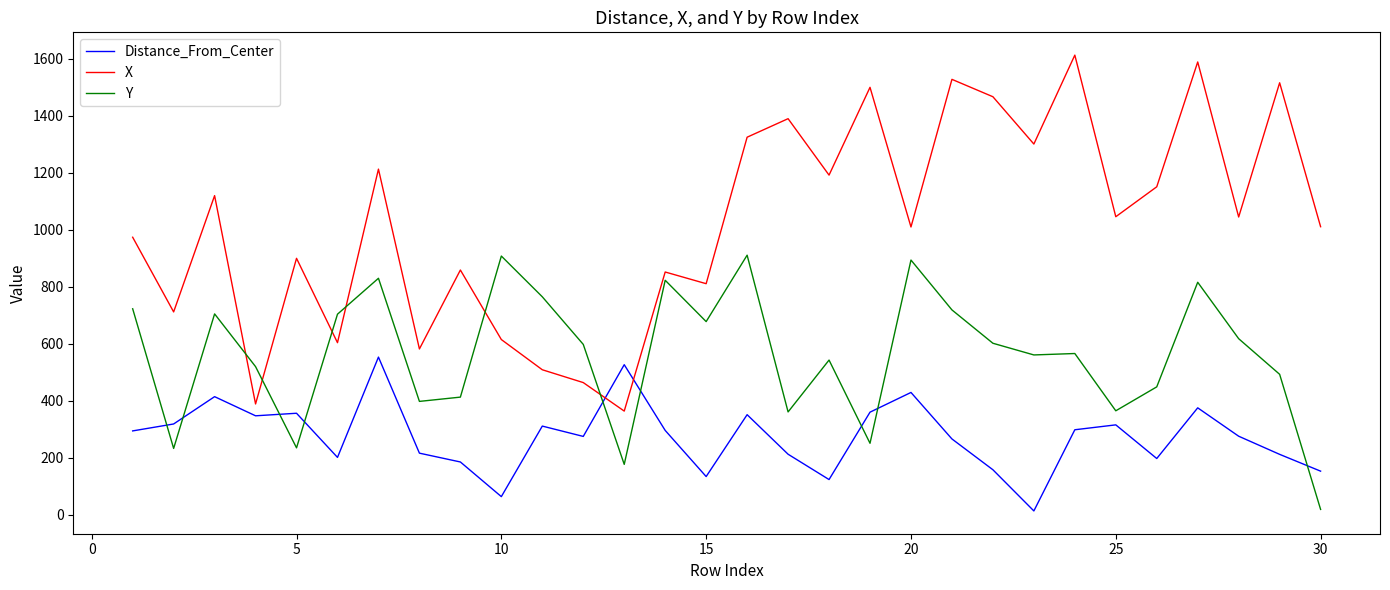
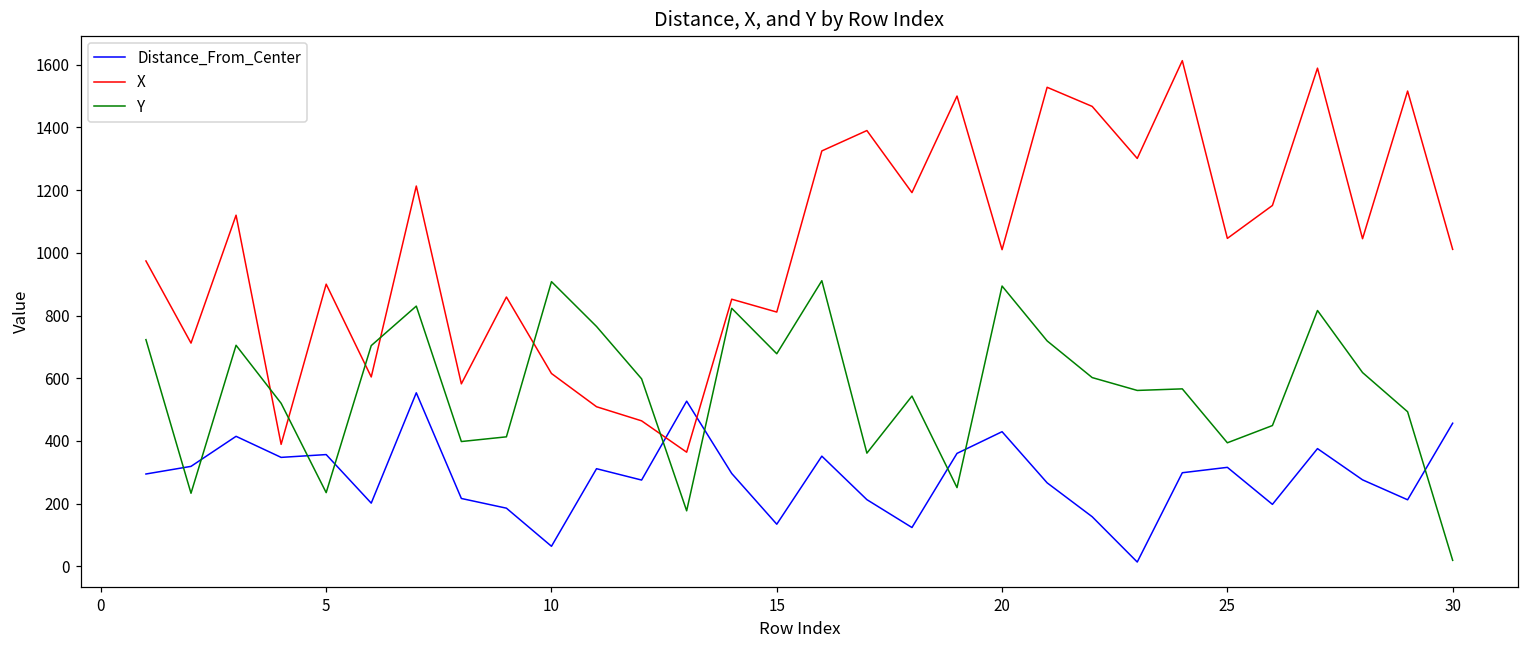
  {
    "Distance_From_Center": {
      "5": 360,
      "10": 60,
      "15": 130,
      "20": 430,
      "25": 320,
-     "30": 150
+     "30": 460
    },
    "X": {
      "5": 900,
      "10": 620,
      "15": 810,
      "20": 1010,
      "25": 1050,
      "30": 1010
    },
    "Y": {
      "5": 240,
      "10": 910,
      "15": 680,
      "20": 890,
-     "25": 370,
+     "25": 390,
      "30": 20
    }
  }
